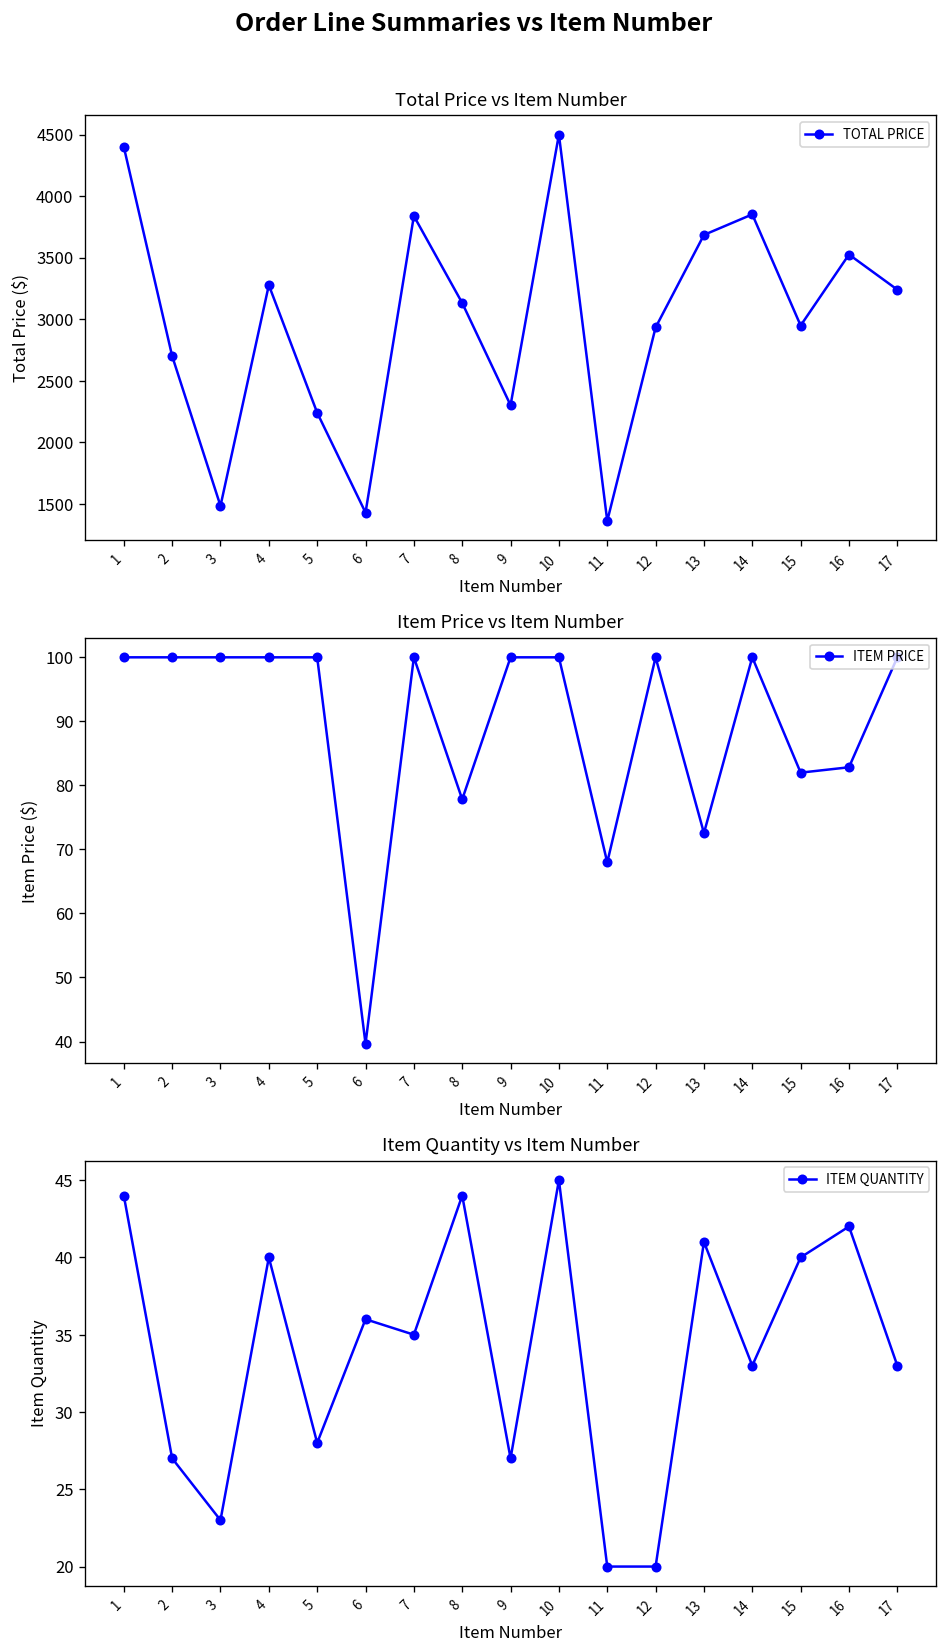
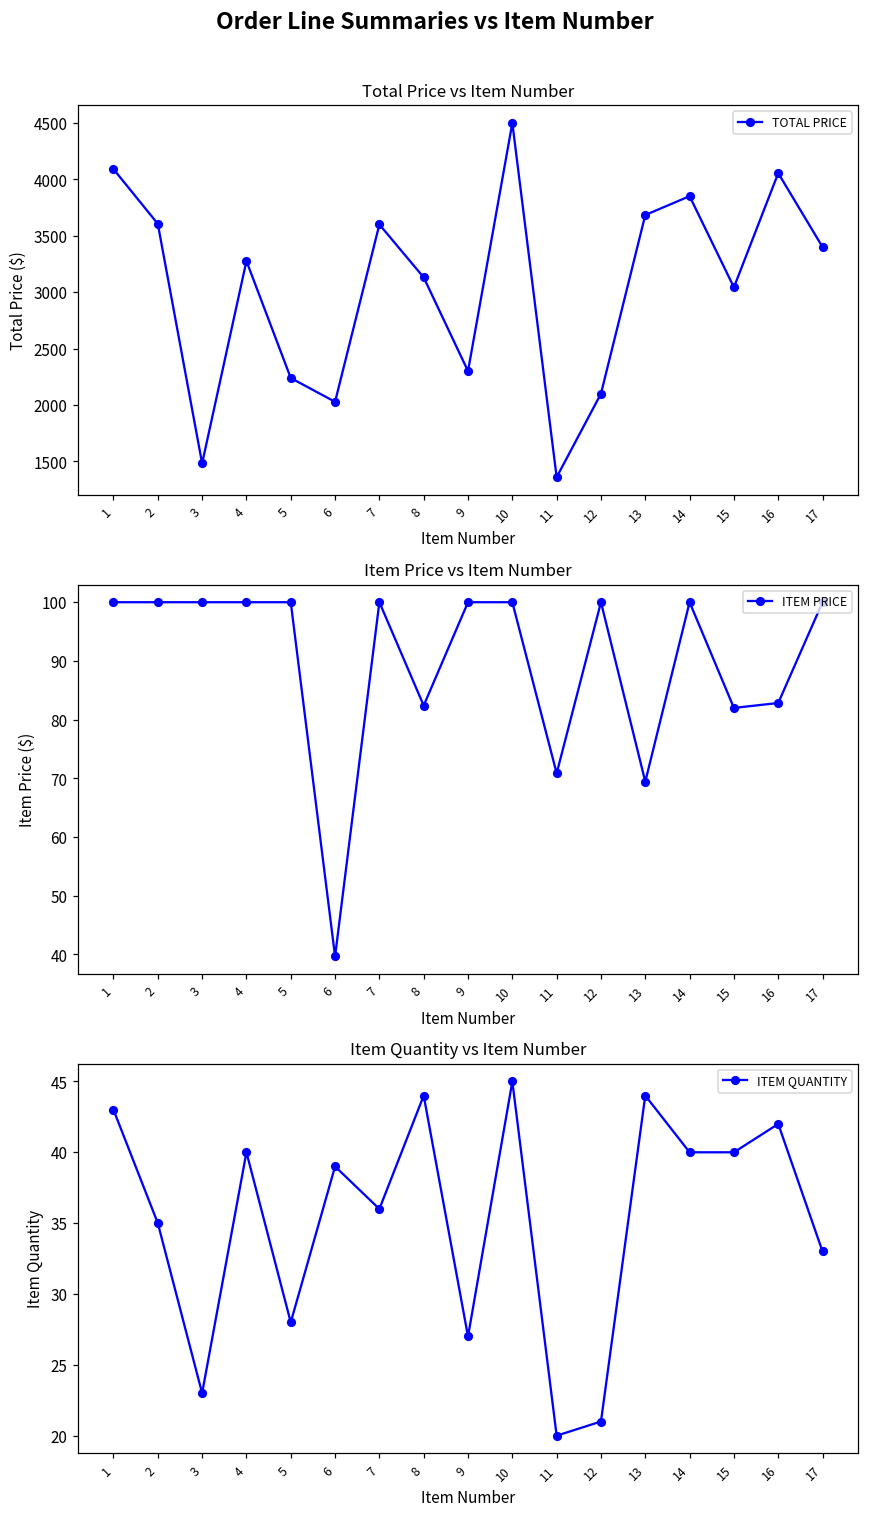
  {
    "Total Price vs Item Number": {
-     "1": 4400,
-     "2": 2700,
+     "1": 4090,
+     "2": 3610,
      "3": 1480,
      "4": 3280,
      "5": 2240,
-     "6": 1430,
-     "7": 3840,
+     "6": 2030,
+     "7": 3600,
      "8": 3130,
      "9": 2300,
      "10": 4500,
      "11": 1360,
-     "12": 2930,
+     "12": 2100,
      "13": 3680,
      "14": 3850,
-     "15": 2950,
-     "16": 3520,
-     "17": 3240
+     "15": 3040,
+     "16": 4060,
+     "17": 3400
    },
    "Item Price vs Item Number": {
      "1": 100,
      "2": 100,
      "3": 100,
      "4": 100,
      "5": 100,
      "6": 40,
      "7": 100,
-     "8": 78,
+     "8": 82,
      "9": 100,
      "10": 100,
-     "11": 68,
+     "11": 71,
      "12": 100,
-     "13": 73,
+     "13": 69,
      "14": 100,
      "15": 82,
      "16": 83
    },
    "Item Quantity vs Item Number": {
-     "1": 44,
-     "2": 27,
+     "1": 43,
+     "2": 35,
      "3": 23,
      "4": 40,
      "5": 28,
-     "6": 36,
-     "7": 35,
+     "6": 39,
+     "7": 36,
      "8": 44,
      "9": 27,
      "10": 45,
      "11": 20,
-     "12": 20,
-     "13": 41,
-     "14": 33,
+     "12": 21,
+     "13": 44,
+     "14": 40,
      "15": 40,
      "16": 42,
      "17": 33
    }
  }
